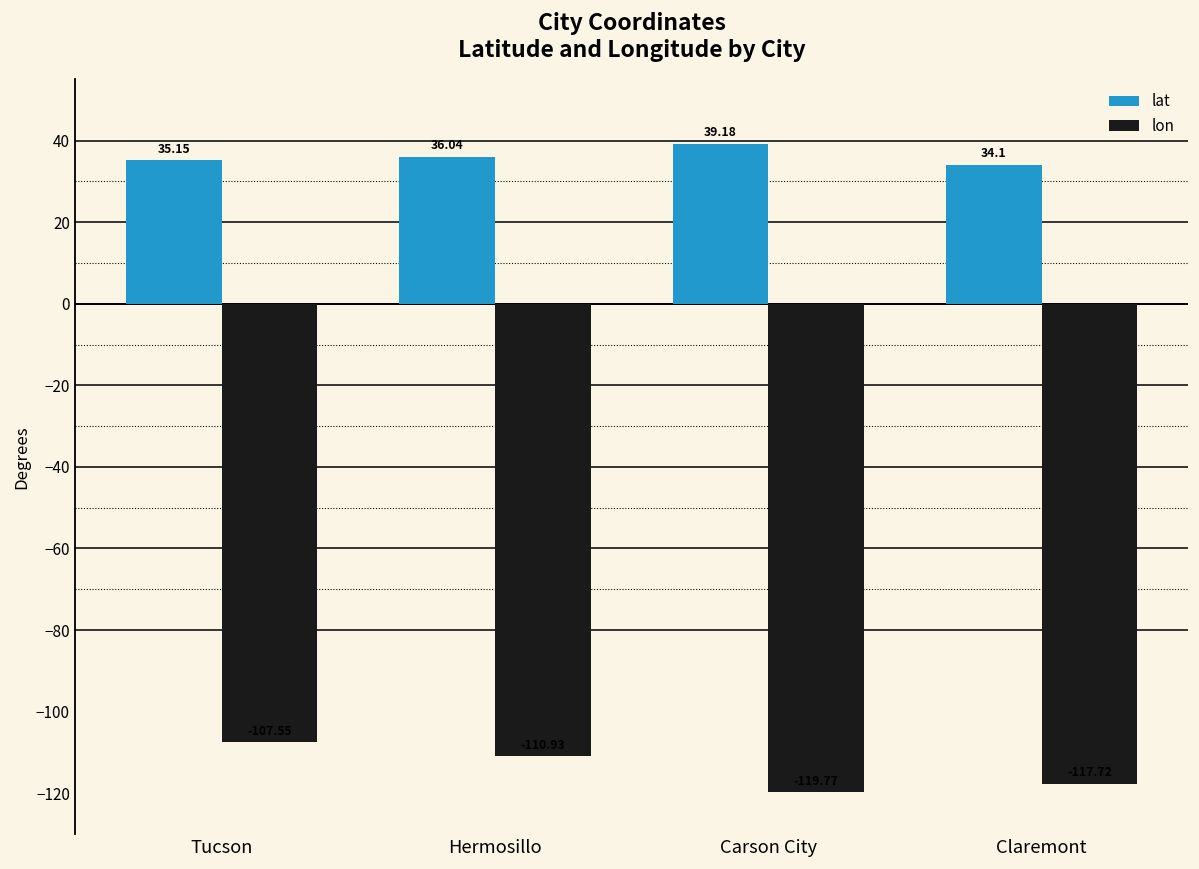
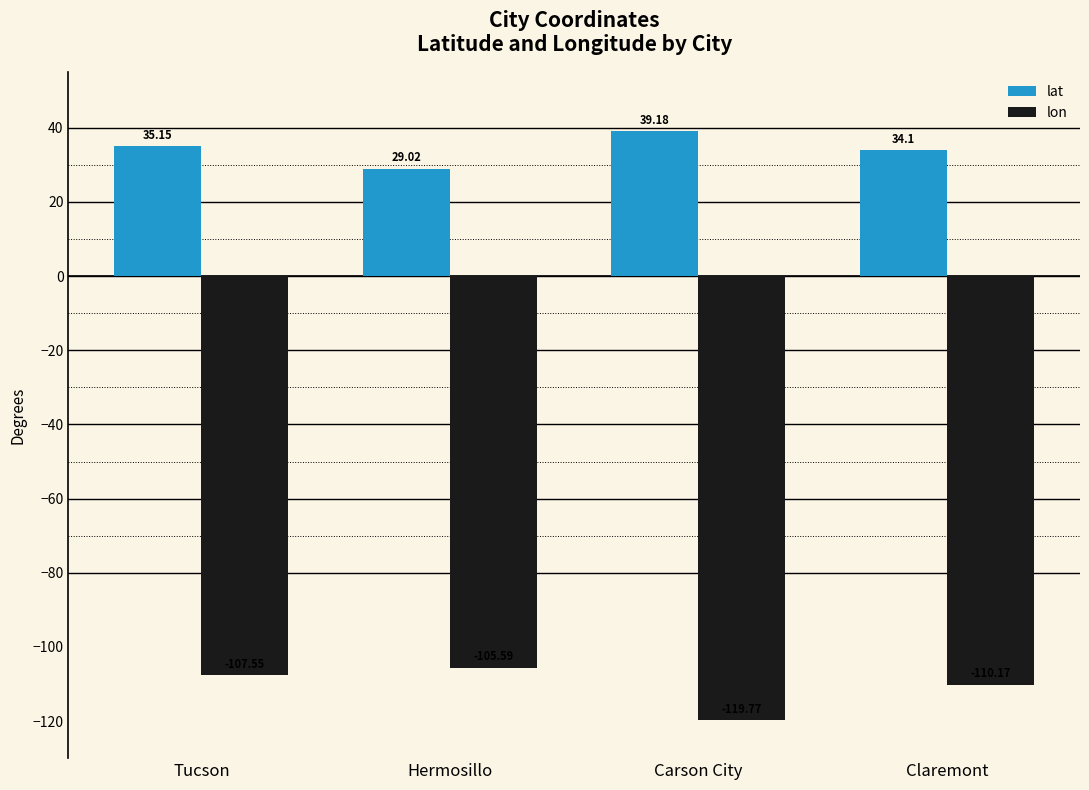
  {
    "lat": {
      "Tucson": 35.15,
-     "Hermosillo": 36.04,
+     "Hermosillo": 29.02,
      "Carson City": 39.18,
      "Claremont": 34.1
    },
    "lon": {
      "Tucson": -108,
-     "Hermosillo": -111,
+     "Hermosillo": -106,
      "Carson City": -120,
-     "Claremont": -118
+     "Claremont": -110
    }
  }
